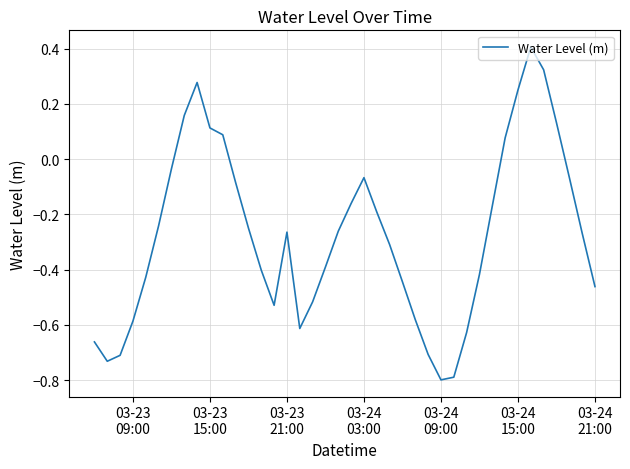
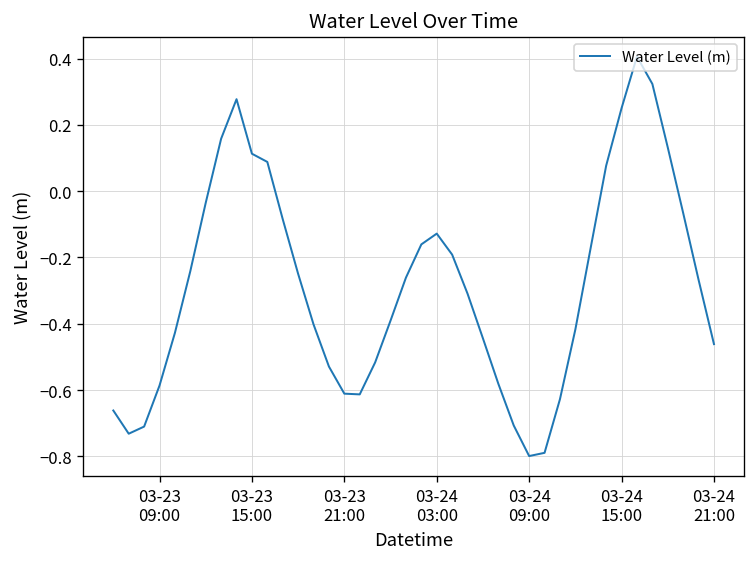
  {
    "03-23 09:00": -0.59,
    "03-23 15:00": 0.11,
-   "03-23 21:00": -0.26,
-   "03-24 03:00": -0.07,
+   "03-23 21:00": -0.61,
+   "03-24 03:00": -0.13,
    "03-24 09:00": -0.80,
    "03-24 15:00": 0.25,
    "03-24 21:00": -0.46
  }
